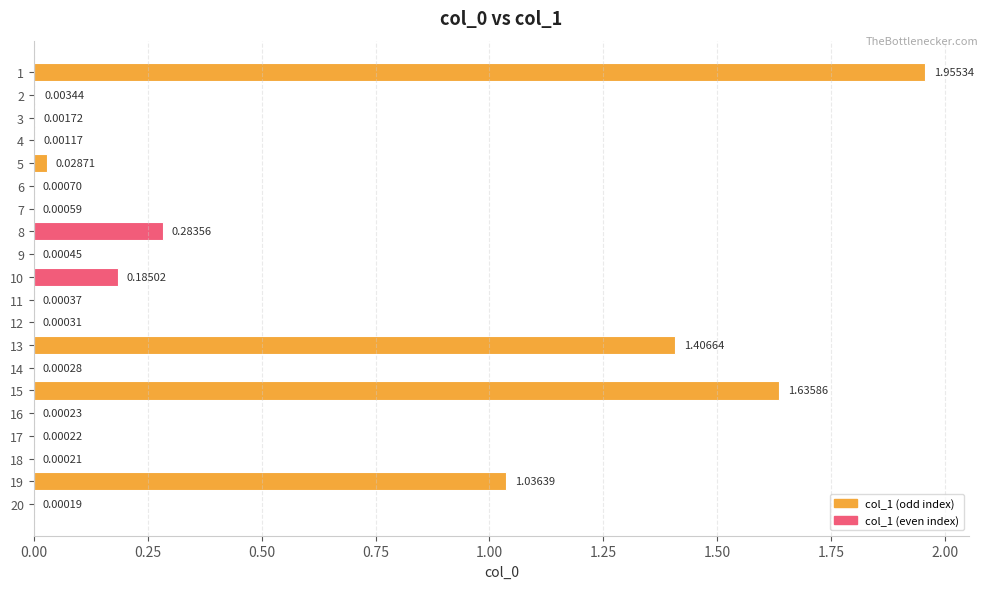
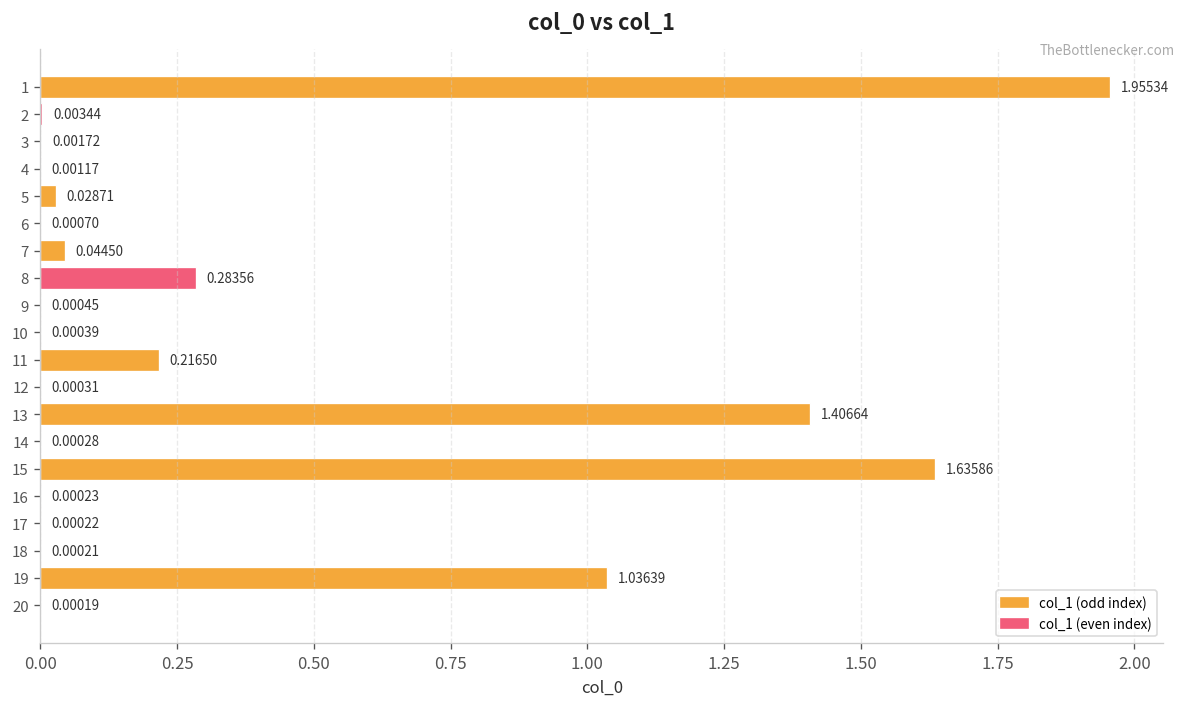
  {
    "1": 1.95534,
    "2": 0.00344,
    "3": 0.00172,
    "4": 0.00117,
    "5": 0.02871,
    "6": 0.00070,
-   "7": 0.00059,
+   "7": 0.04450,
    "8": 0.28356,
    "9": 0.00045,
-   "10": 0.18502,
-   "11": 0.00037,
+   "10": 0.00039,
+   "11": 0.21650,
    "12": 0.00031,
    "13": 1.40664,
    "14": 0.00028,
    "15": 1.63586,
    "16": 0.00023,
    "17": 0.00022,
    "18": 0.00021,
    "19": 1.03639,
    "20": 0.00019
  }
